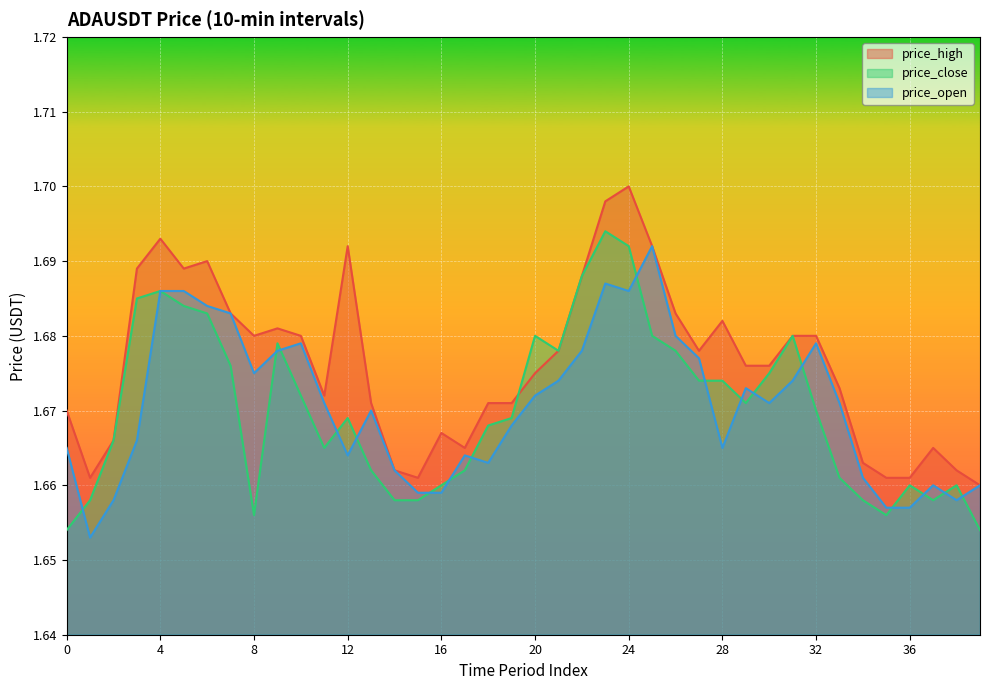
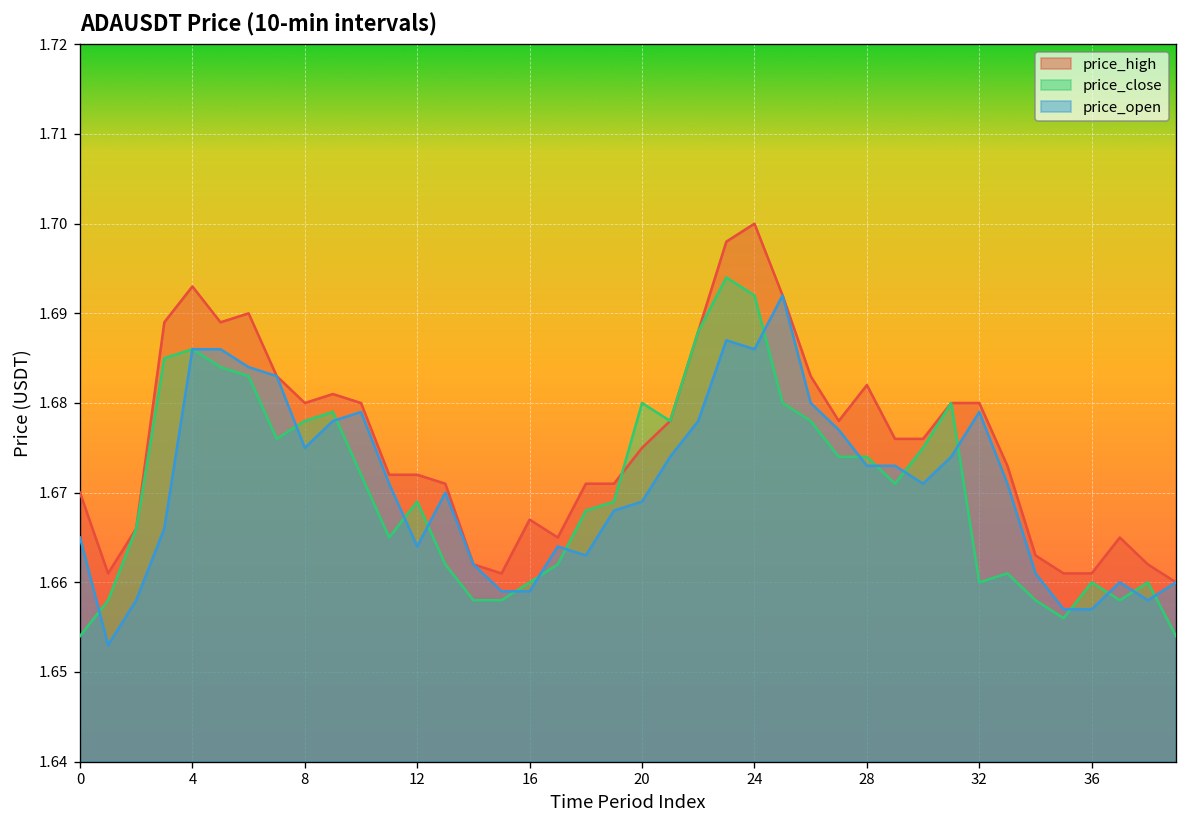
  {
    "price_high": {
      "0": 1.670,
      "4": 1.693,
      "8": 1.680,
-     "12": 1.692,
+     "12": 1.672,
      "16": 1.667,
      "20": 1.675,
      "24": 1.700,
      "28": 1.682,
      "32": 1.680,
      "36": 1.661
    },
    "price_close": {
      "0": 1.654,
-     "8": 1.656,
+     "8": 1.678,
      "12": 1.669,
      "16": 1.660,
      "20": 1.680,
      "24": 1.692,
      "28": 1.674,
-     "32": 1.67,
+     "32": 1.66,
      "36": 1.660
    },
    "price_open": {
      "0": 1.665,
      "8": 1.675,
      "12": 1.664,
      "16": 1.659,
-     "20": 1.672,
+     "20": 1.669,
      "24": 1.686,
-     "28": 1.665,
+     "28": 1.673,
      "32": 1.679,
      "36": 1.657
    }
  }
